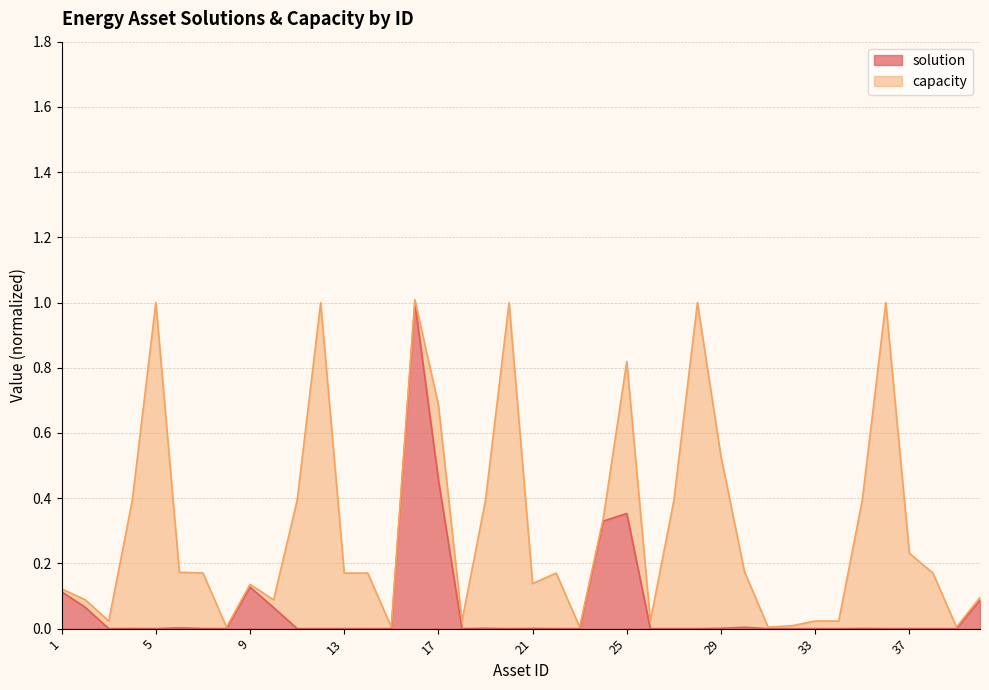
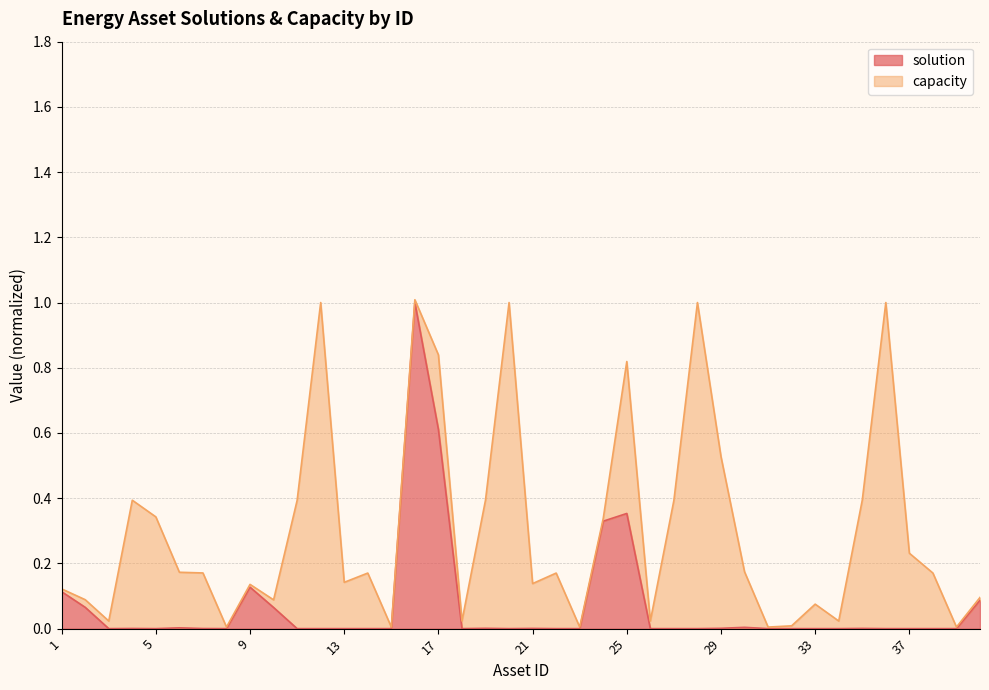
  {
    "solution": {
      "1": 0.11,
      "5": 0.00,
      "9": 0.13,
      "13": 0.00,
-     "17": 0.46,
+     "17": 0.61,
      "21": 0.00,
      "25": 0.35,
      "29": 0.00,
      "33": 0.00,
      "37": 0.00
    },
    "capacity": {
      "1": 0.01,
-     "5": 1.00,
+     "5": 0.34,
      "9": 0.01,
-     "13": 0.17,
+     "13": 0.14,
      "17": 0.23,
      "21": 0.14,
      "25": 0.47,
      "29": 0.53,
-     "33": 0.02,
+     "33": 0.08,
      "37": 0.23
    }
  }
